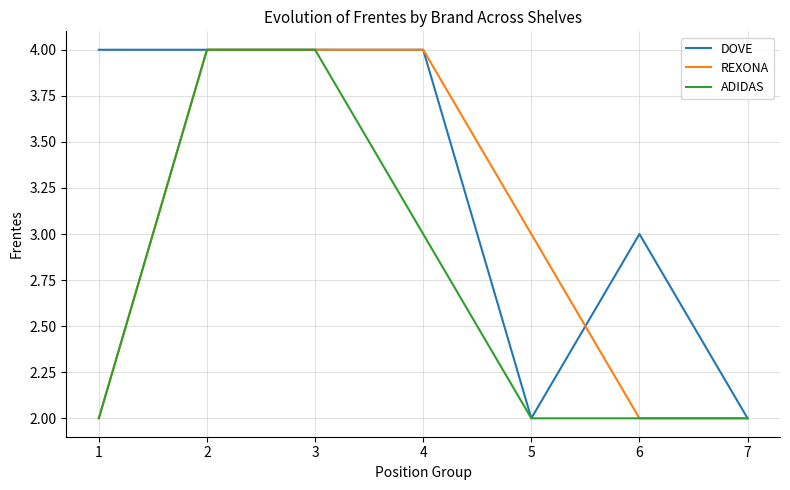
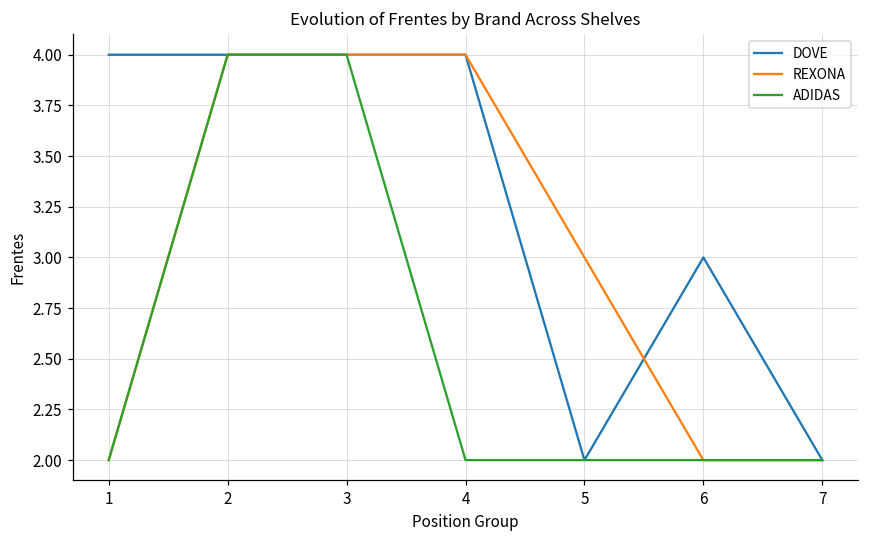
  {
    "DOVE": {
      "1": 4,
      "6": 3
    },
    "REXONA": {
      "5": 3
    },
    "ADIDAS": {
-     "4": 3
+     "4": 2
    }
  }
